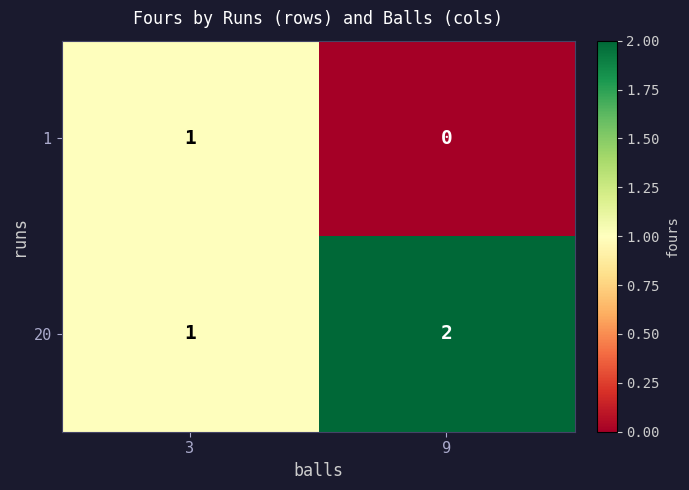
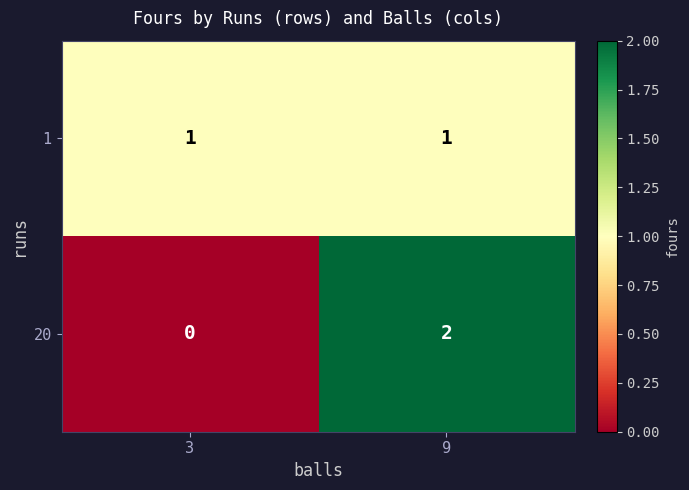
  {
    "1": {
      "3": 1,
-     "9": 0
+     "9": 1
    },
    "20": {
-     "3": 1,
+     "3": 0,
      "9": 2
    }
  }
